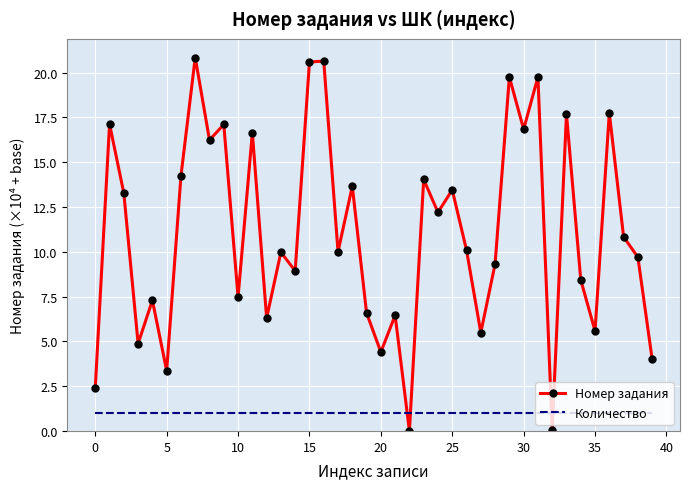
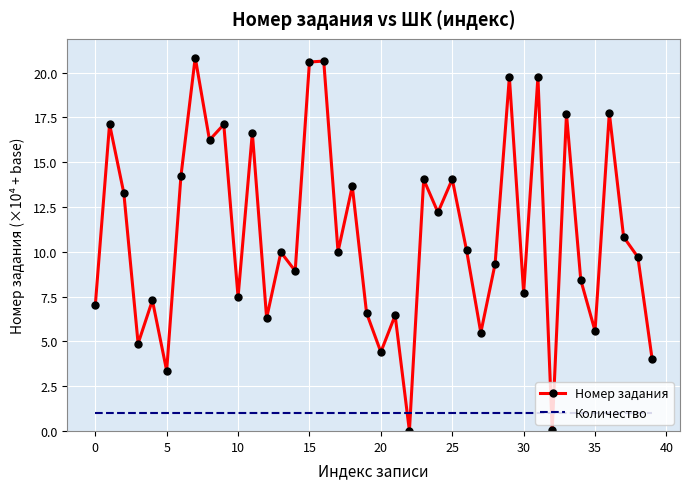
  {
    "Номер задания": {
-     "0": 2.4,
+     "0": 7.0,
      "5": 3.4,
      "10": 7.5,
      "15": 20.6,
      "20": 4.4,
-     "25": 13.5,
-     "30": 16.8,
+     "25": 14.1,
+     "30": 7.7,
      "35": 5.6
    },
    "Количество": {
      "0": 1.0,
      "5": 1.0,
      "10": 1.0,
      "15": 1.0,
      "20": 1.0,
      "25": 1.0,
      "30": 1.0
    }
  }
